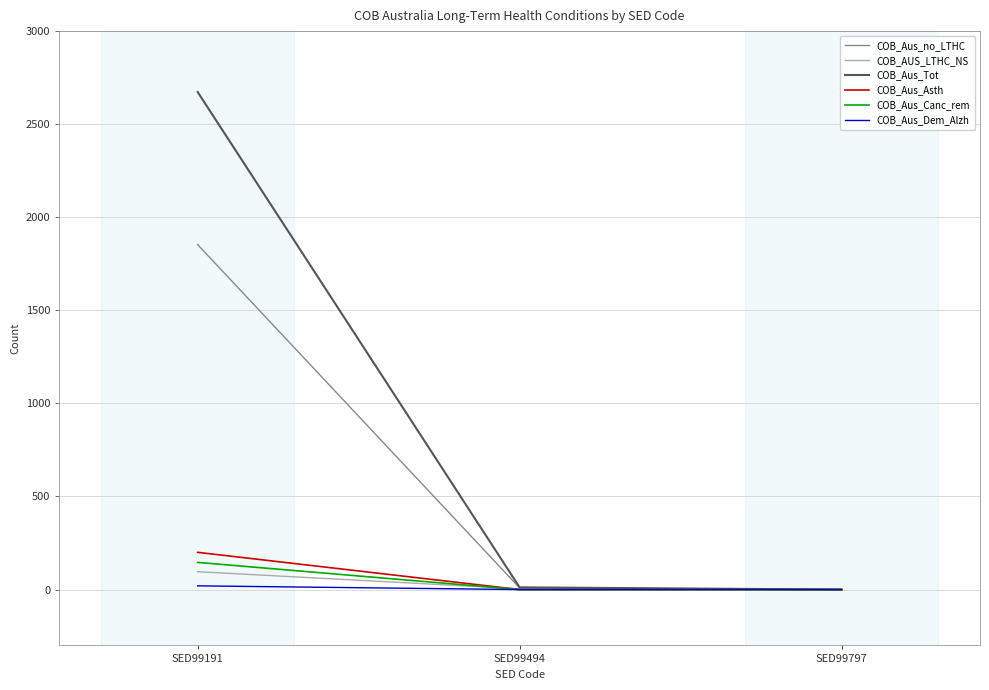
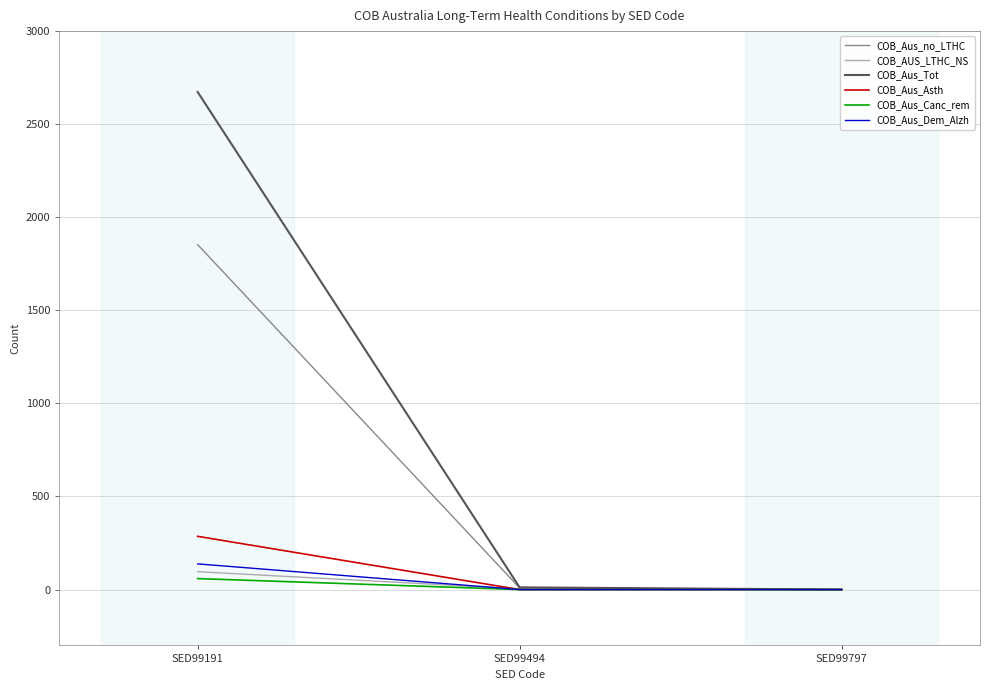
  {
    "COB_Aus_Tot": {
      "SED99191": 2670
    },
    "COB_Aus_Asth": {
-     "SED99191": 200
+     "SED99191": 290
    },
    "COB_Aus_Canc_rem": {
-     "SED99191": 150
+     "SED99191": 60
    },
    "COB_Aus_Dem_Alzh": {
-     "SED99191": 20
+     "SED99191": 140
    }
  }
